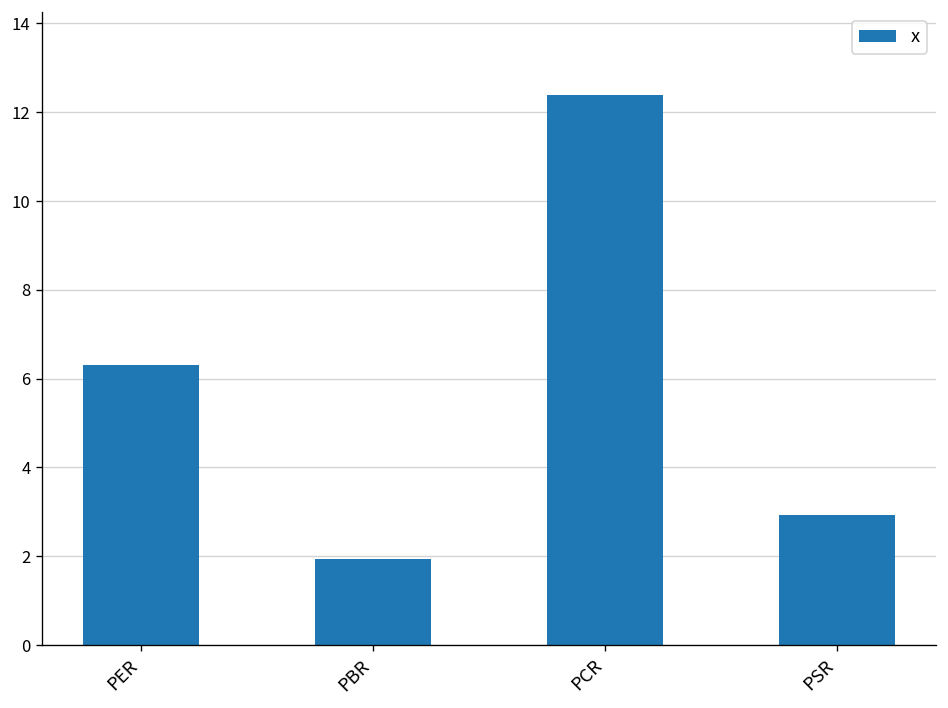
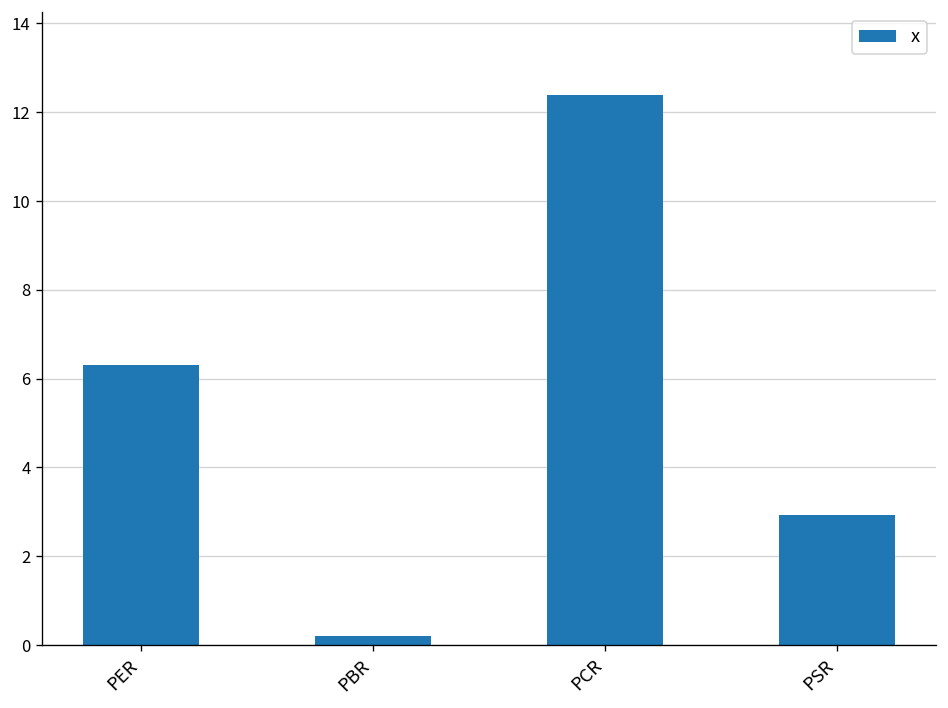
  {
    "PER": 6.3,
-   "PBR": 1.9,
+   "PBR": 0.2,
    "PCR": 12.4,
    "PSR": 2.9
  }
